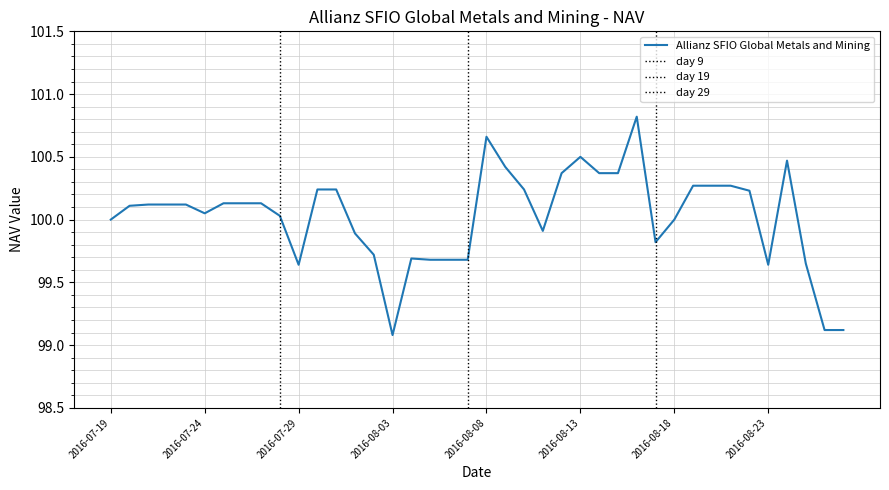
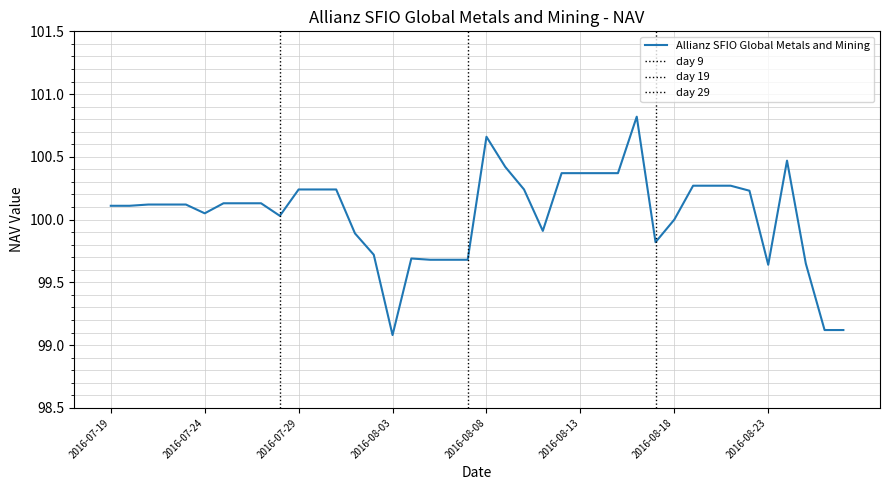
  {
-   "2016-07-19": 100.00,
+   "2016-07-19": 100.11,
    "2016-07-24": 100.05,
-   "2016-07-29": 99.64,
+   "2016-07-29": 100.24,
    "2016-08-03": 99.08,
    "2016-08-08": 100.66,
-   "2016-08-13": 100.50,
+   "2016-08-13": 100.37,
    "2016-08-18": 100.00,
    "2016-08-23": 99.64
  }
